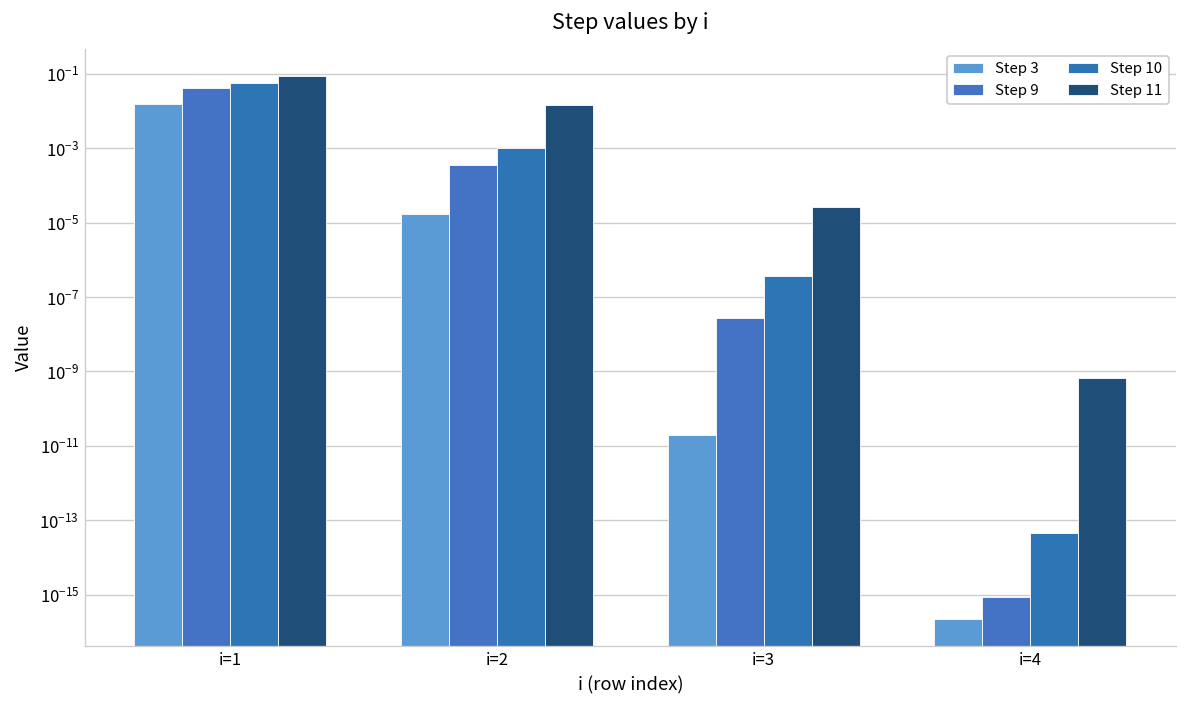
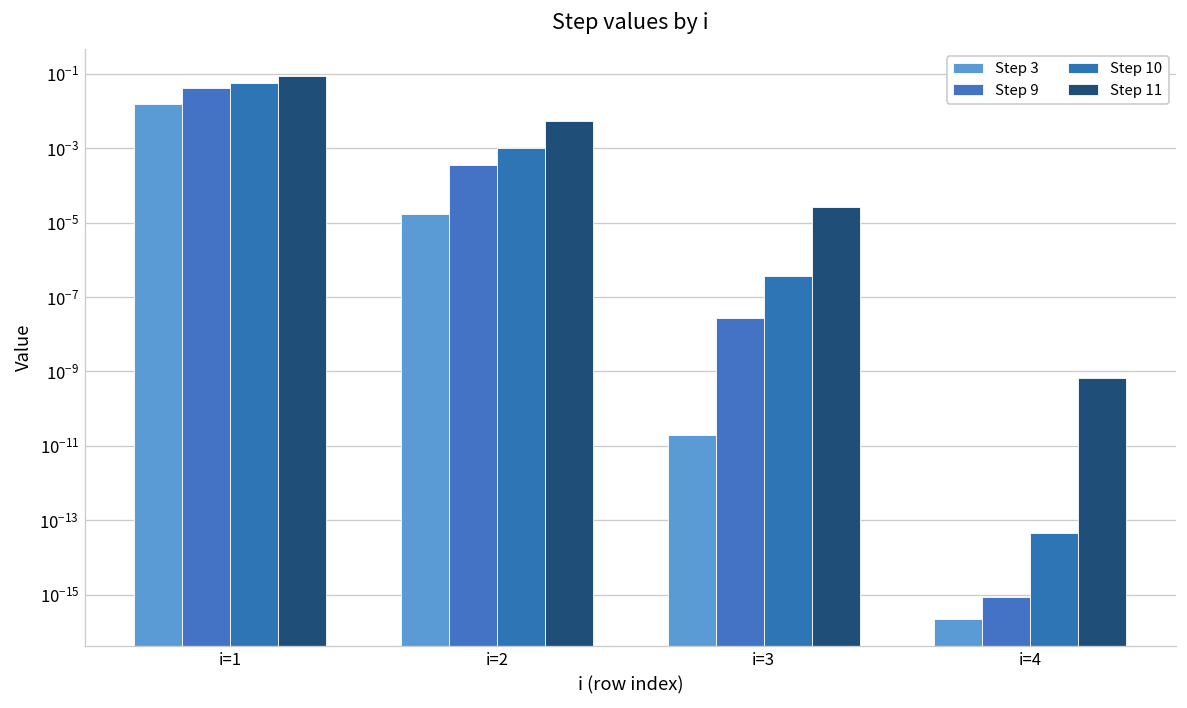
  {
    "Step 11": {
      "i=1": 0.09,
-     "i=2": 0.01,
+     "i=2": 0.005,
      "i=3": 0.00003,
      "i=4": 0.0000000007
    }
  }
